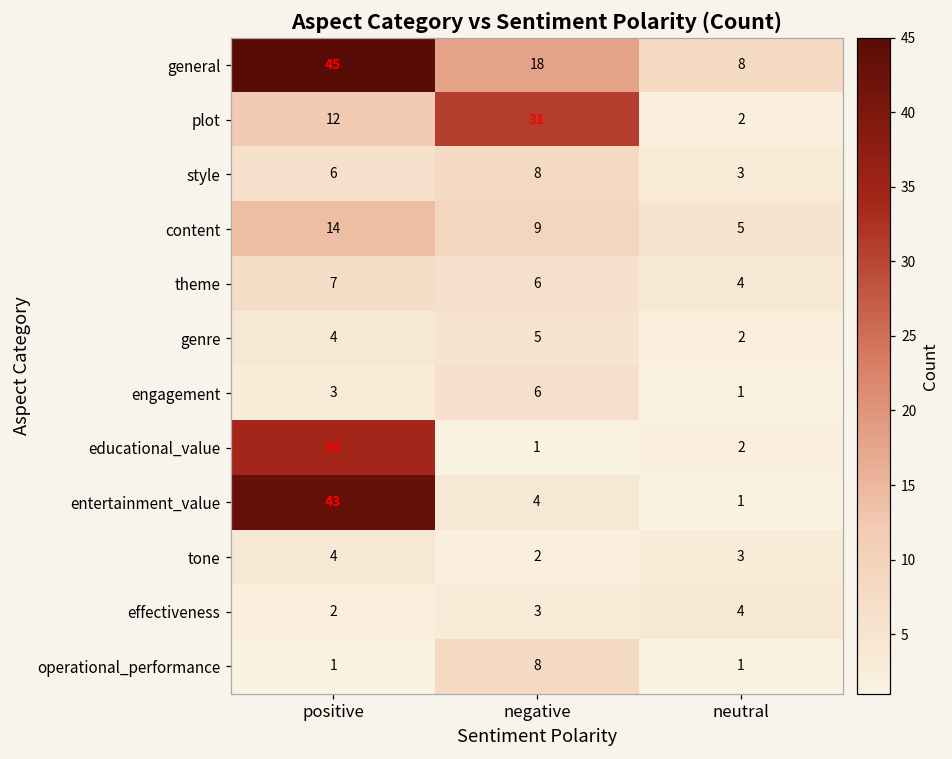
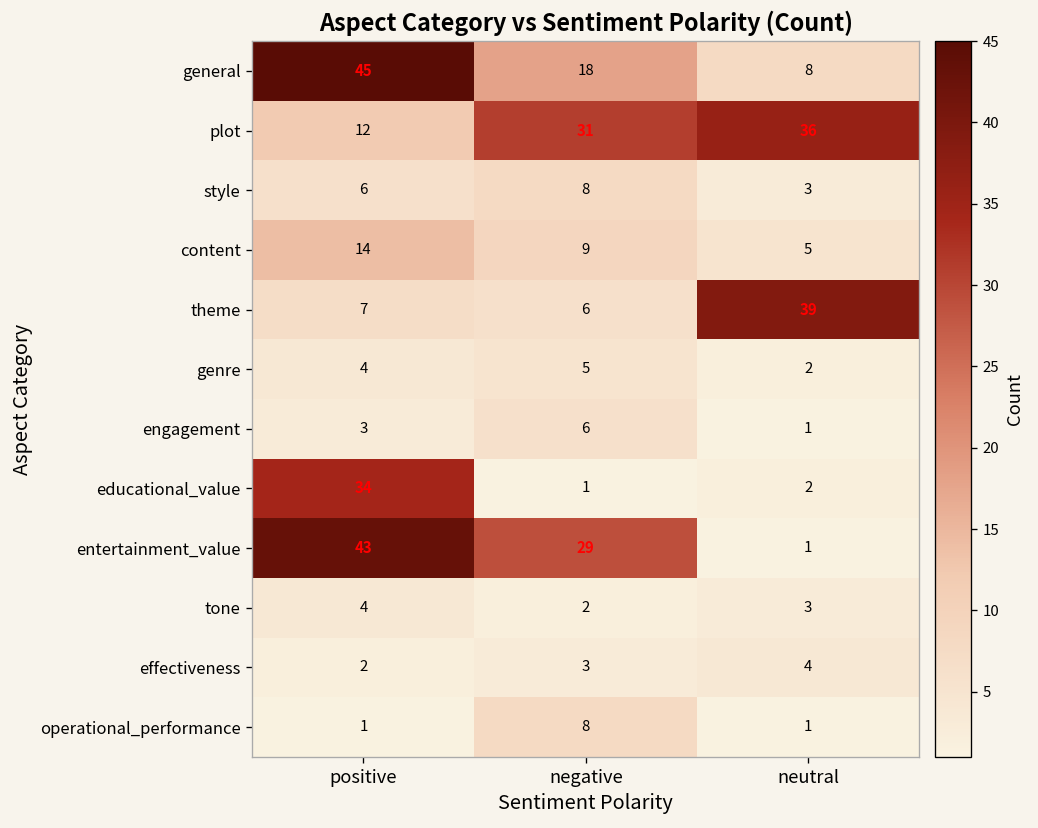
  {
    "general": {
      "positive": 45,
      "negative": 18,
      "neutral": 8
    },
    "plot": {
      "positive": 12,
      "negative": 31,
-     "neutral": 2
+     "neutral": 36
    },
    "style": {
      "positive": 6,
      "negative": 8,
      "neutral": 3
    },
    "content": {
      "positive": 14,
      "negative": 9,
      "neutral": 5
    },
    "theme": {
      "positive": 7,
      "negative": 6,
-     "neutral": 4
+     "neutral": 39
    },
    "genre": {
      "positive": 4,
      "negative": 5,
      "neutral": 2
    },
    "engagement": {
      "positive": 3,
      "negative": 6,
      "neutral": 1
    },
    "educational_value": {
      "positive": 34,
      "negative": 1,
      "neutral": 2
    },
    "entertainment_value": {
      "positive": 43,
-     "negative": 4,
+     "negative": 29,
      "neutral": 1
    },
    "tone": {
      "positive": 4,
      "negative": 2,
      "neutral": 3
    },
    "effectiveness": {
      "positive": 2,
      "negative": 3,
      "neutral": 4
    },
    "operational_performance": {
      "positive": 1,
      "negative": 8,
      "neutral": 1
    }
  }
